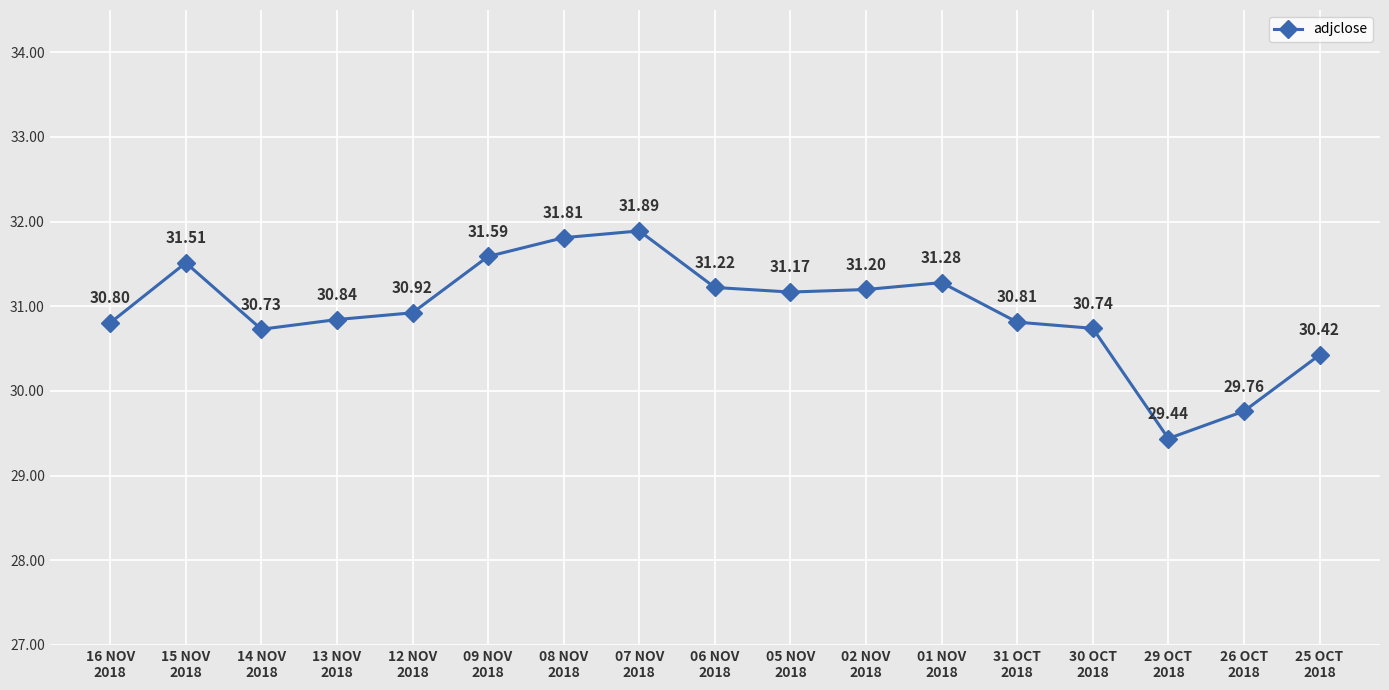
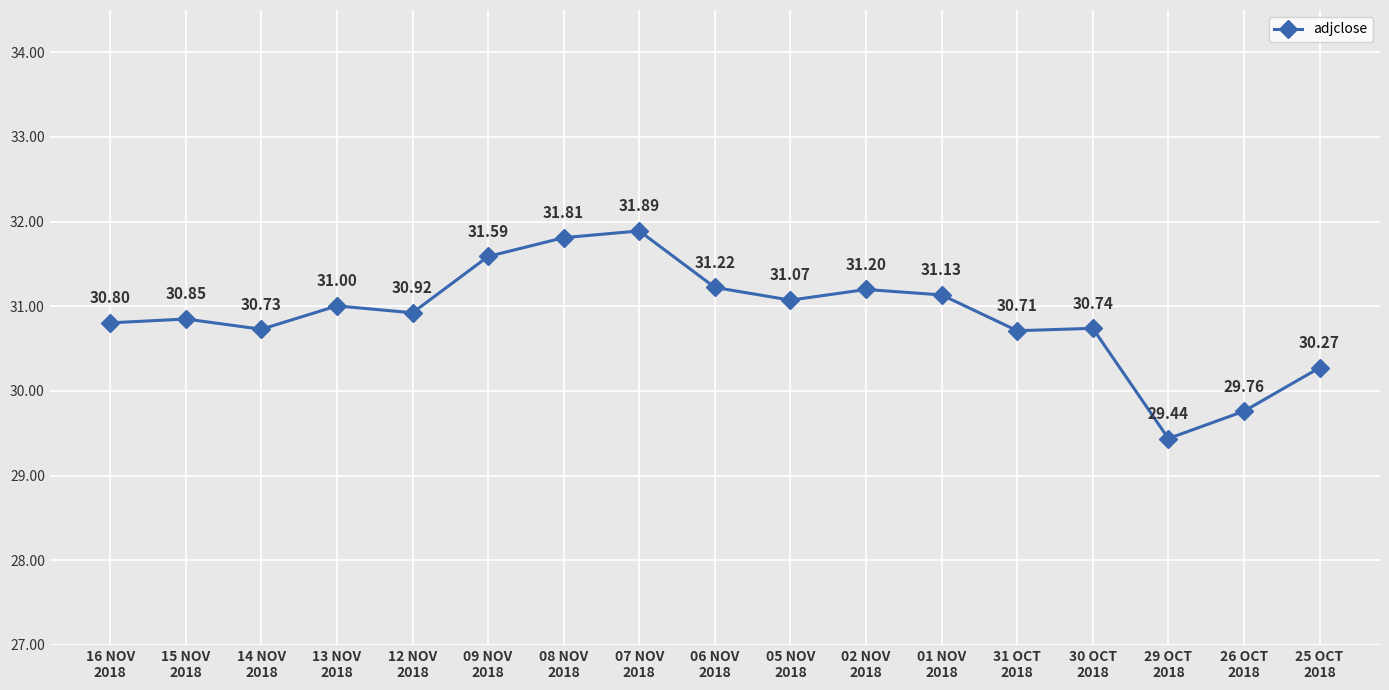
  {
    "16 NOV 2018": 30.80,
-   "15 NOV 2018": 31.51,
+   "15 NOV 2018": 30.85,
    "14 NOV 2018": 30.73,
-   "13 NOV 2018": 30.84,
+   "13 NOV 2018": 31.00,
    "12 NOV 2018": 30.92,
    "09 NOV 2018": 31.59,
    "08 NOV 2018": 31.81,
    "07 NOV 2018": 31.89,
    "06 NOV 2018": 31.22,
-   "05 NOV 2018": 31.17,
+   "05 NOV 2018": 31.07,
    "02 NOV 2018": 31.20,
-   "01 NOV 2018": 31.28,
-   "31 OCT 2018": 30.81,
+   "01 NOV 2018": 31.13,
+   "31 OCT 2018": 30.71,
    "30 OCT 2018": 30.74,
    "29 OCT 2018": 29.44,
    "26 OCT 2018": 29.76,
-   "25 OCT 2018": 30.42
+   "25 OCT 2018": 30.27
  }
